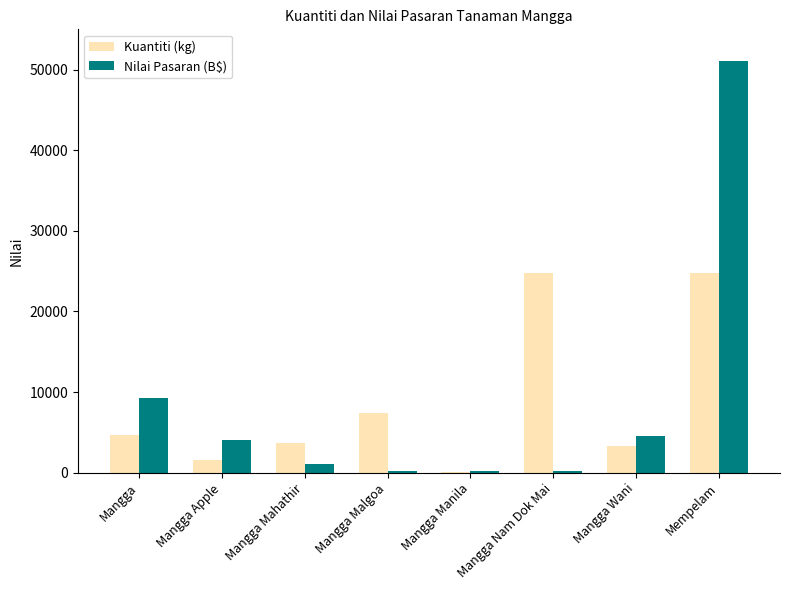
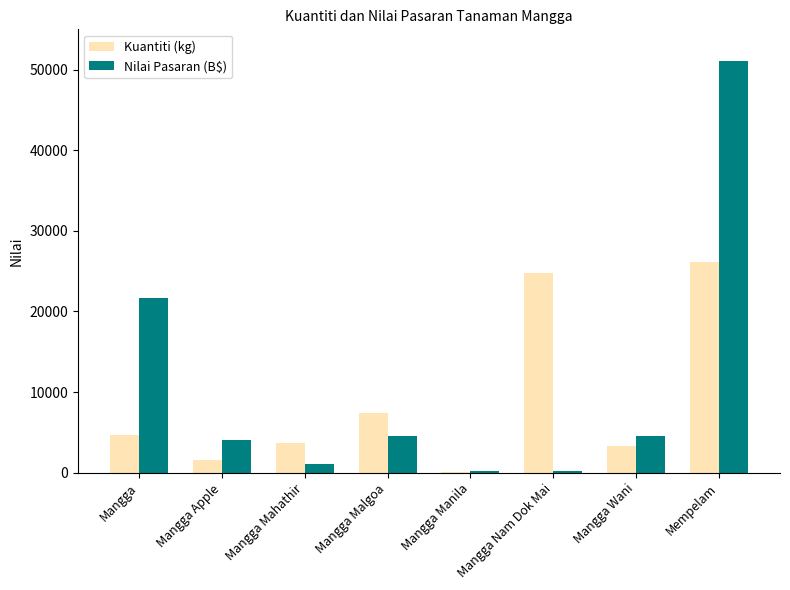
  {
    "Kuantiti (kg)": {
      "Mangga": 5000,
      "Mangga Apple": 2000,
      "Mangga Mahathir": 4000,
      "Mangga Malgoa": 7000,
      "Mangga Nam Dok Mai": 25000,
      "Mangga Wani": 3000,
-     "Mempelam": 25000
+     "Mempelam": 26000
    },
    "Nilai Pasaran (B$)": {
-     "Mangga": 9000,
+     "Mangga": 22000,
      "Mangga Apple": 4000,
      "Mangga Mahathir": 1000,
-     "Mangga Malgoa": 0,
+     "Mangga Malgoa": 5000,
      "Mangga Wani": 5000,
      "Mempelam": 51000
    }
  }
